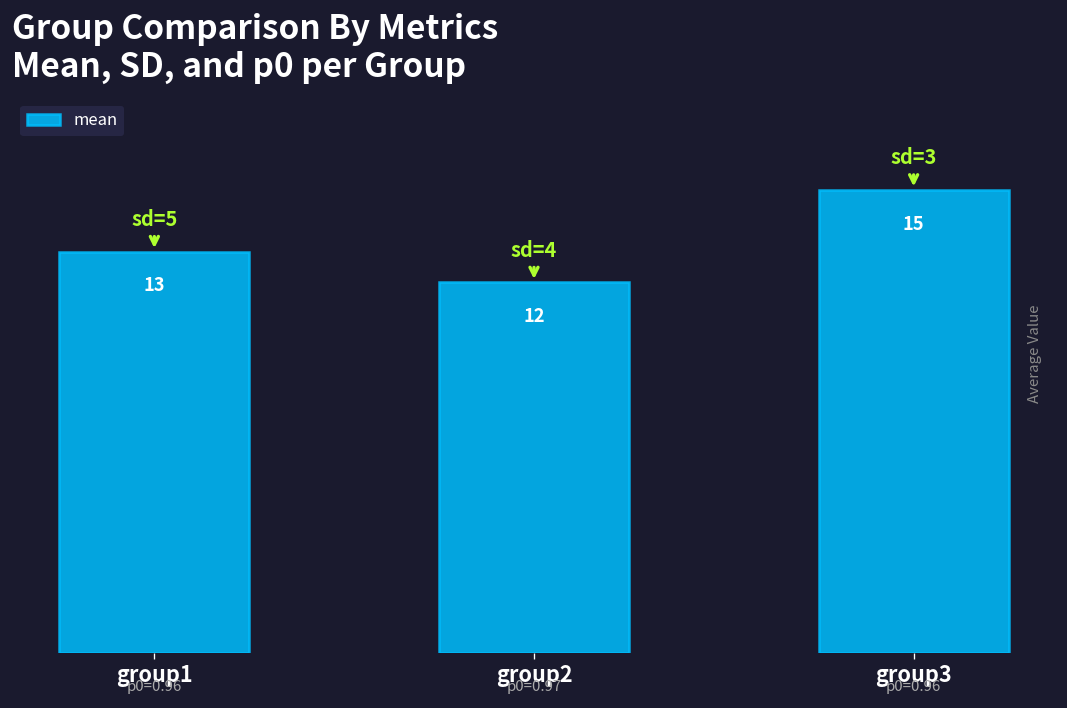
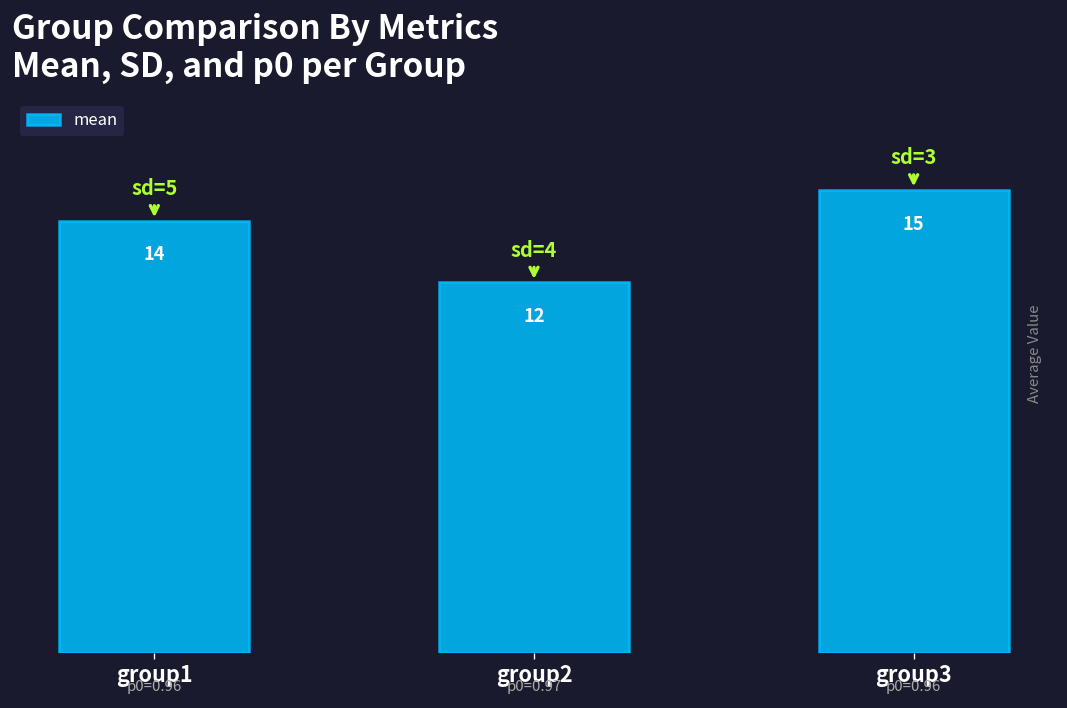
  {
-   "group1": 13,
+   "group1": 14,
    "group2": 12,
    "group3": 15
  }
